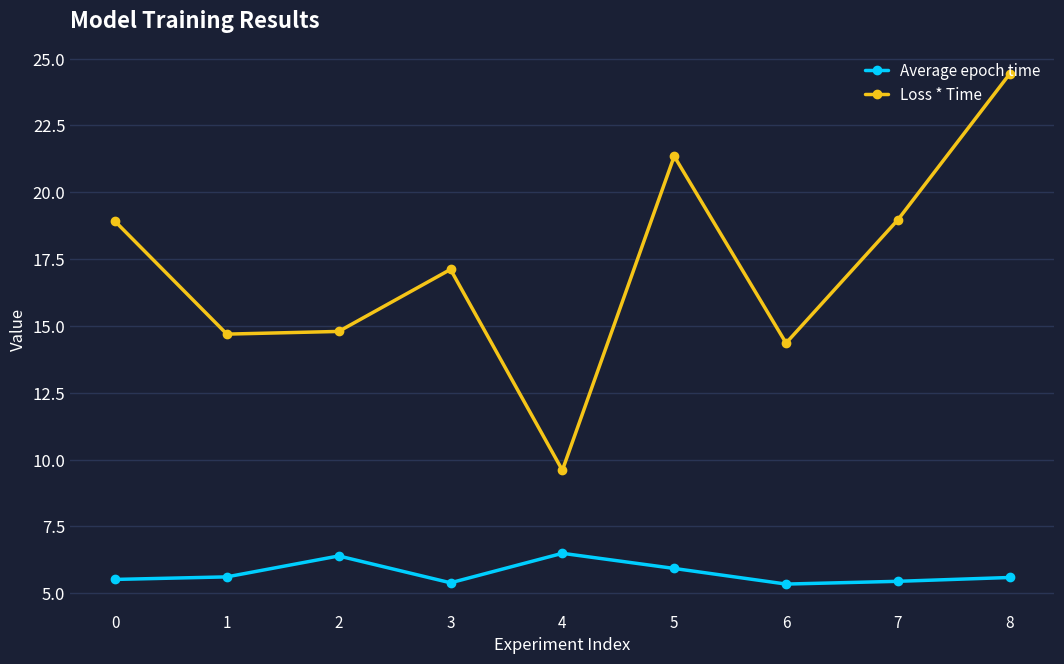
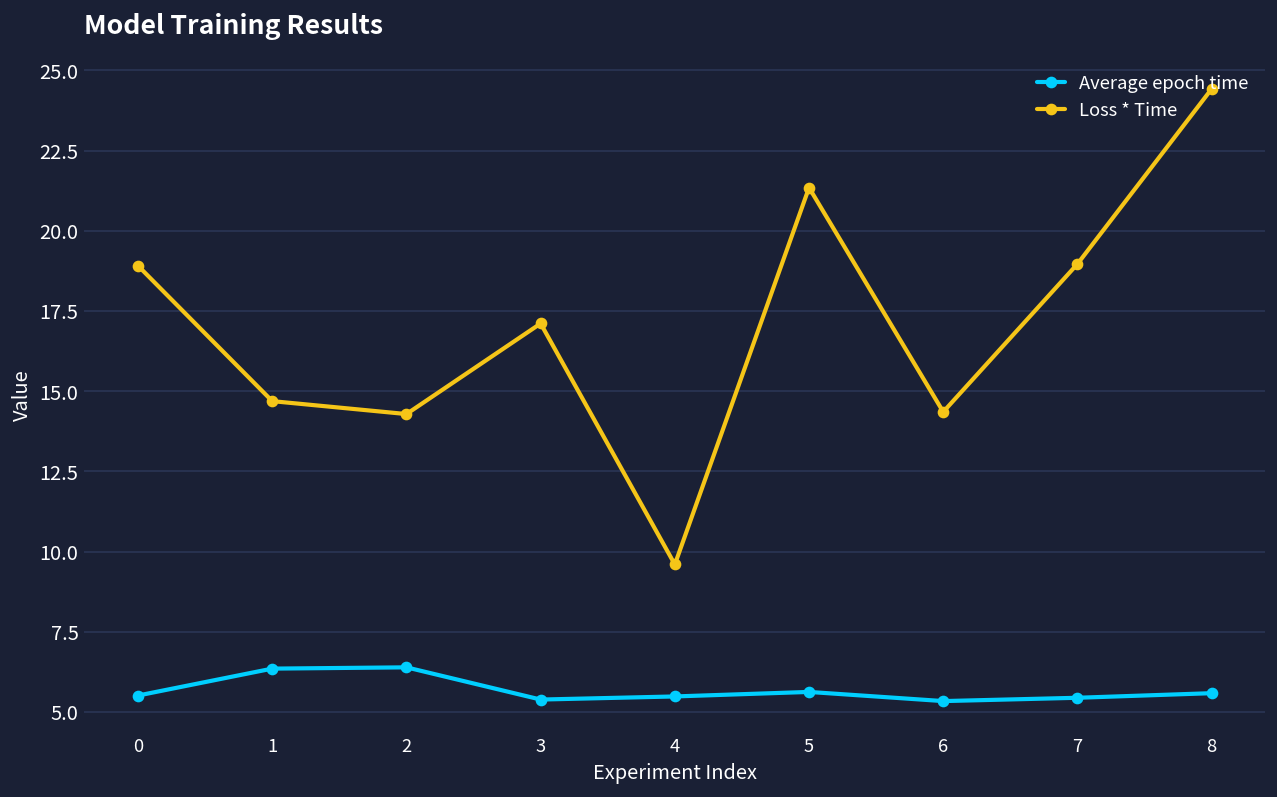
  {
    "Average epoch time": {
      "0": 5.5,
-     "1": 5.6,
+     "1": 6.4,
      "2": 6.4,
      "3": 5.4,
-     "4": 6.5,
-     "5": 5.9,
+     "4": 5.5,
+     "5": 5.6,
      "6": 5.3,
      "7": 5.4,
      "8": 5.6
    },
    "Loss * Time": {
      "0": 18.9,
      "1": 14.7,
-     "2": 14.8,
+     "2": 14.3,
      "3": 17.1,
      "4": 9.6,
      "5": 21.3,
      "6": 14.4,
      "7": 19.0,
      "8": 24.4
    }
  }
